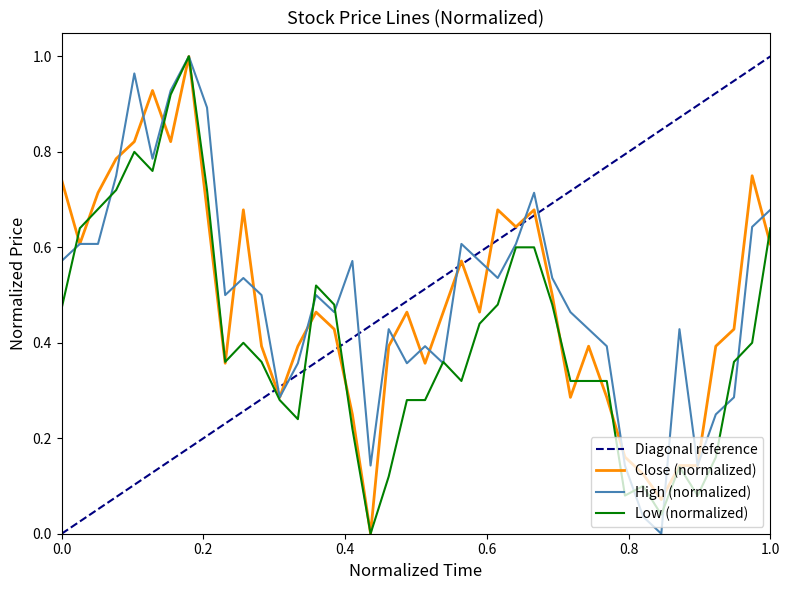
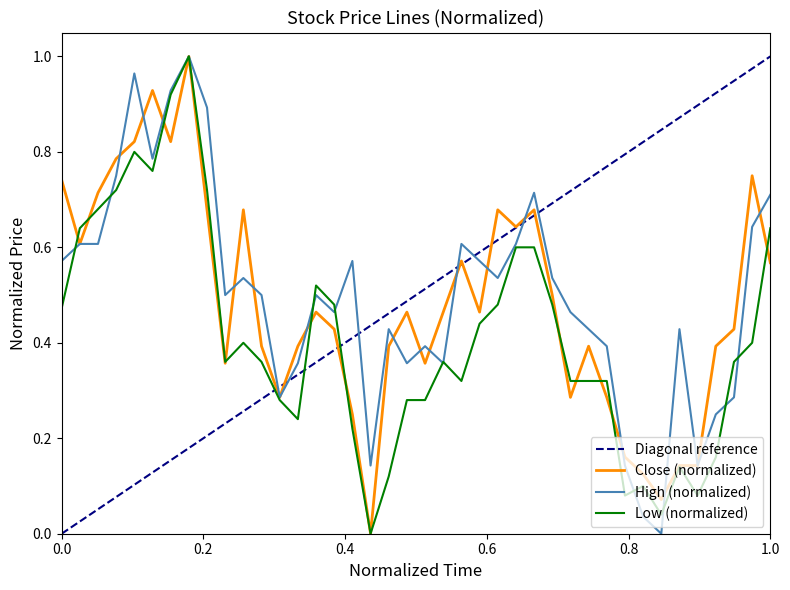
  {
    "Diagonal reference": {
      "0.0": 0.00,
      "1.0": 1.00
    },
    "Close (normalized)": {
      "0.0": 0.74,
-     "1.0": 0.61
+     "1.0": 0.57
    },
    "High (normalized)": {
      "0.0": 0.57,
-     "1.0": 0.68
+     "1.0": 0.71
    },
    "Low (normalized)": {
      "0.0": 0.47,
      "1.0": 0.64
    }
  }
